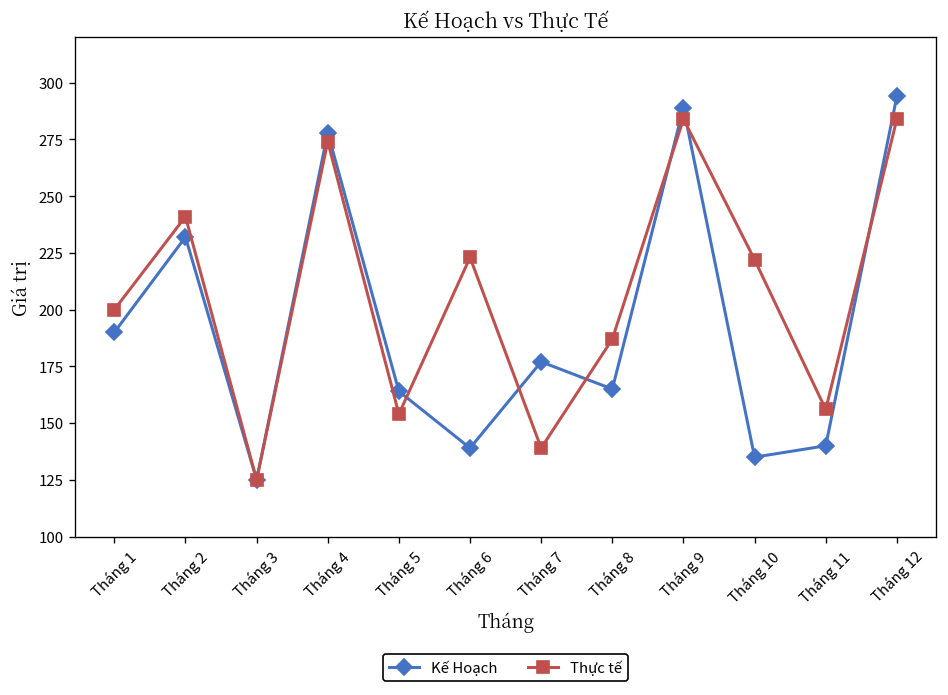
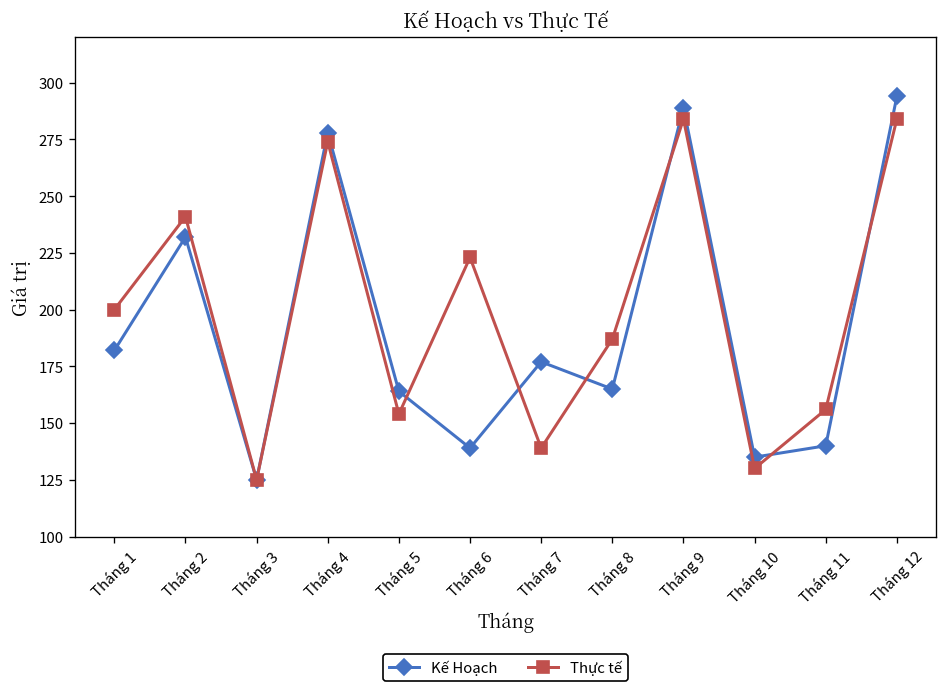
  {
    "Kế Hoạch": {
-     "Tháng 1": 190,
+     "Tháng 1": 182,
      "Tháng 2": 232,
      "Tháng 4": 278,
      "Tháng 5": 164,
      "Tháng 6": 139,
      "Tháng 7": 177,
      "Tháng 8": 165,
      "Tháng 9": 289,
      "Tháng 10": 135,
      "Tháng 11": 140,
      "Tháng 12": 294
    },
    "Thực tế": {
      "Tháng 1": 200,
      "Tháng 2": 241,
      "Tháng 4": 274,
      "Tháng 5": 154,
      "Tháng 6": 223,
      "Tháng 7": 139,
      "Tháng 8": 187,
      "Tháng 9": 284,
-     "Tháng 10": 222,
+     "Tháng 10": 130,
      "Tháng 11": 156,
      "Tháng 12": 284
    }
  }
